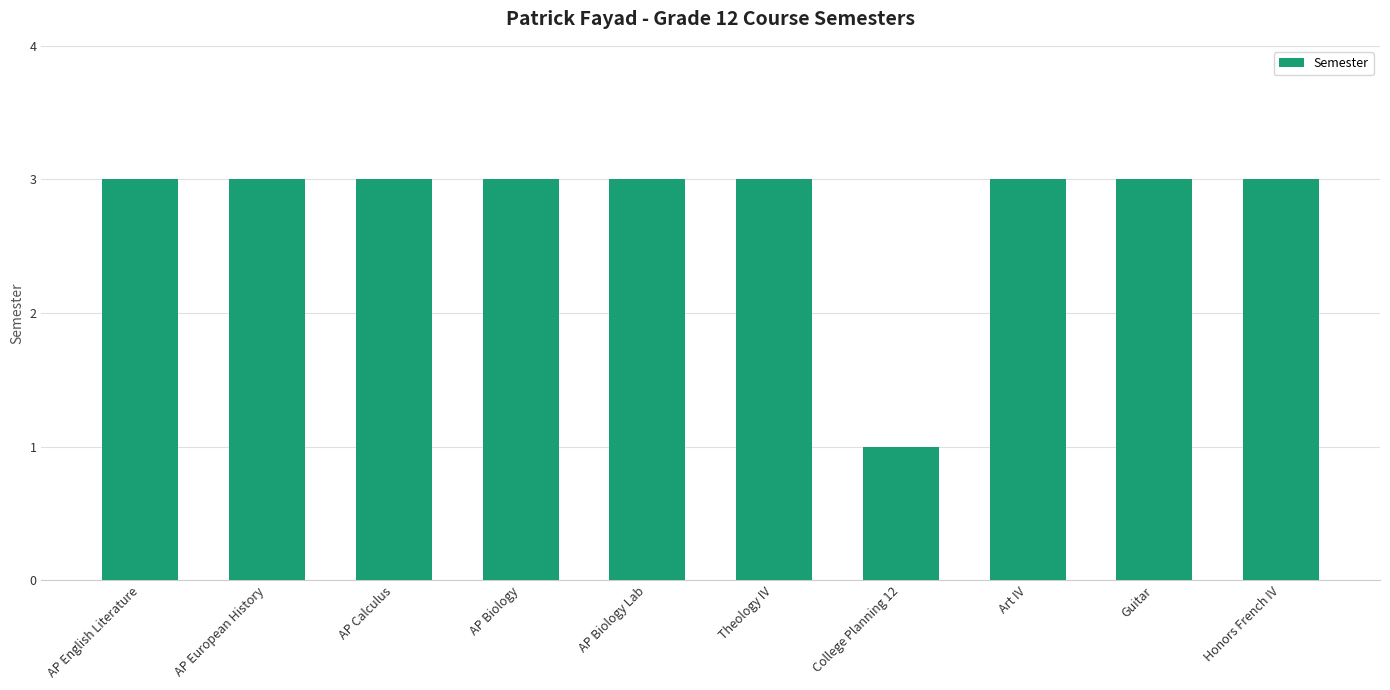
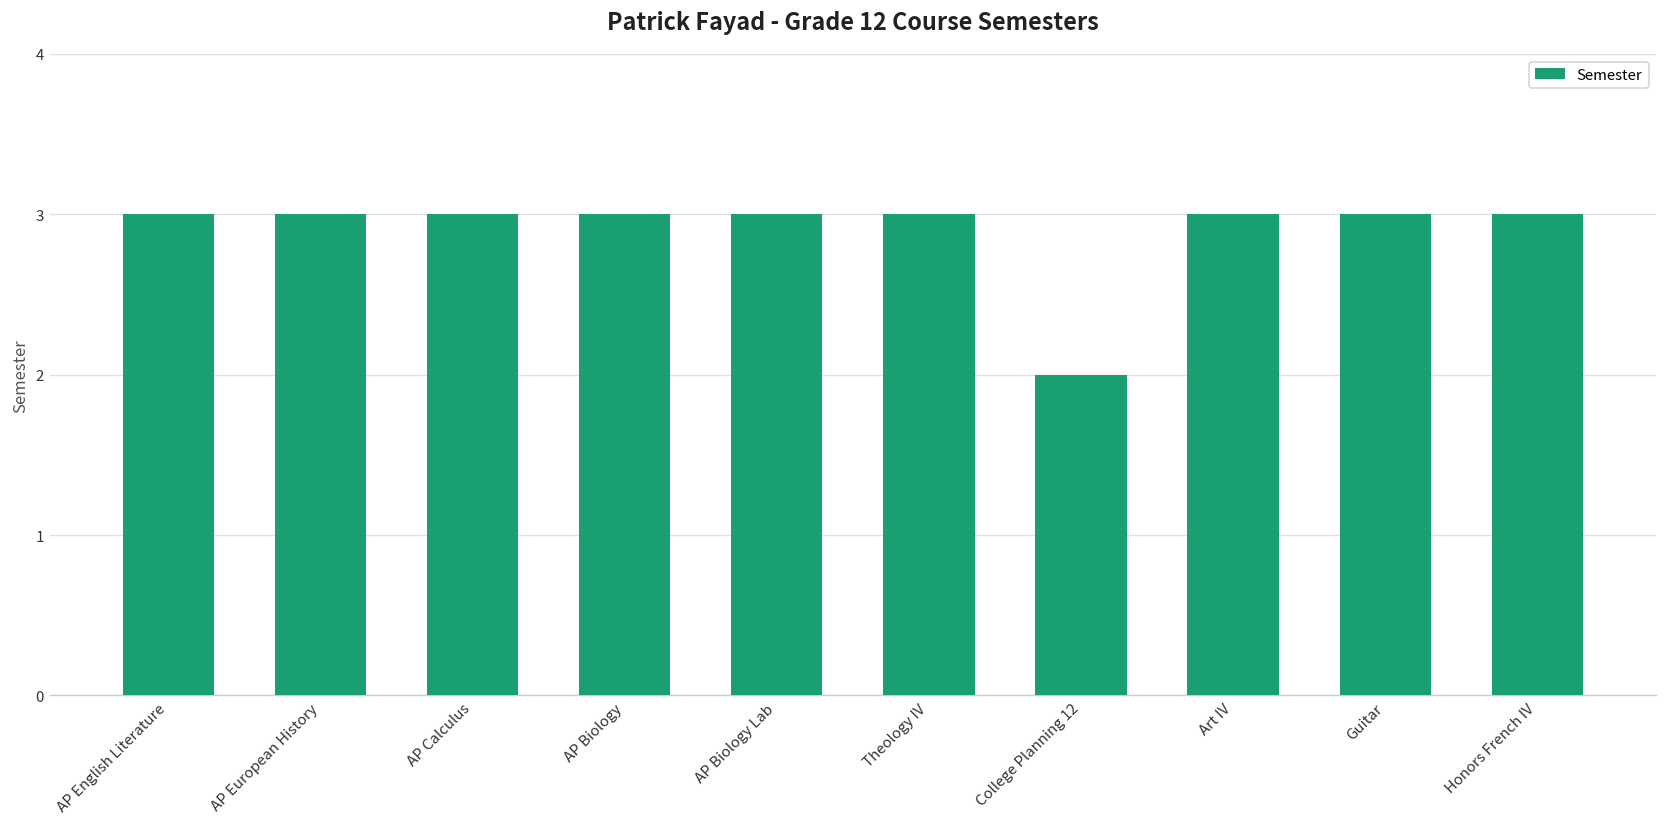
  {
    "AP English Literature": 3,
    "AP European History": 3,
    "AP Calculus": 3,
    "AP Biology": 3,
    "AP Biology Lab": 3,
    "Theology IV": 3,
-   "College Planning 12": 1,
+   "College Planning 12": 2,
    "Art IV": 3,
    "Guitar": 3,
    "Honors French IV": 3
  }
